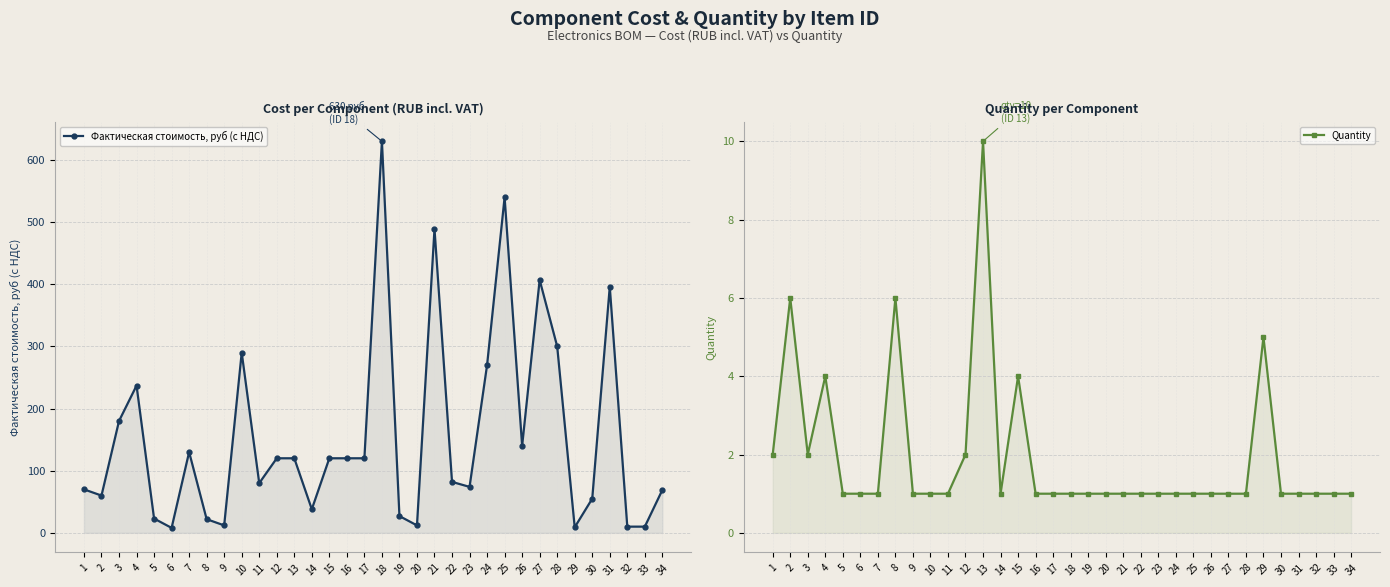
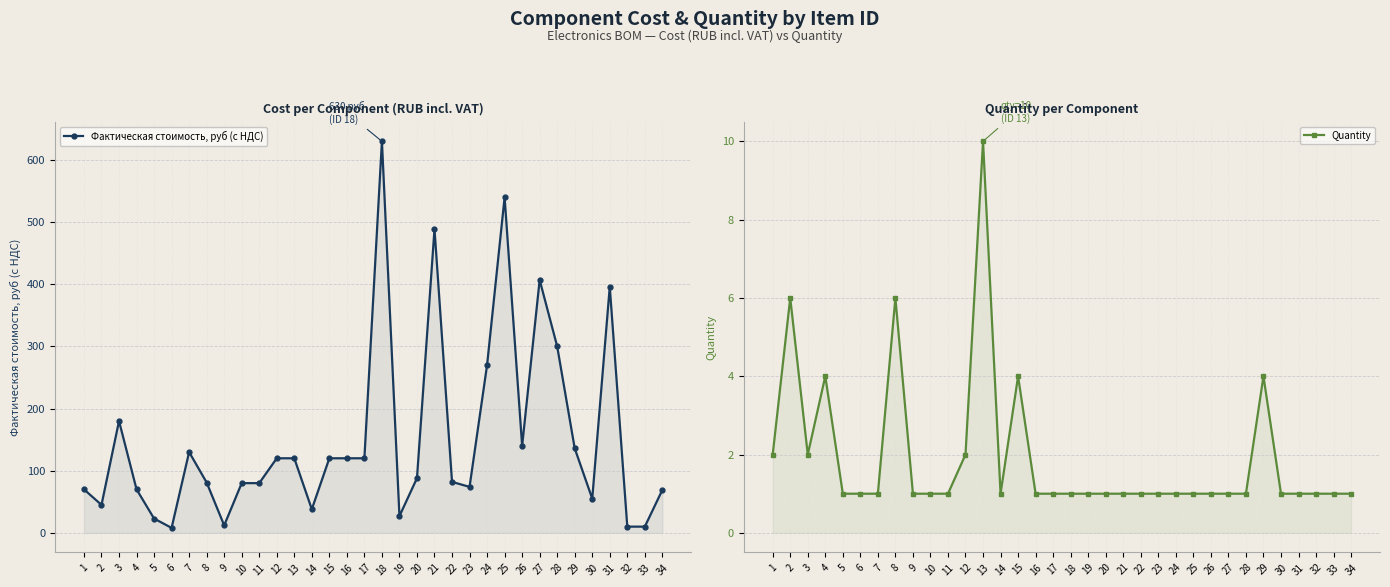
  {
    "Cost per Component (RUB incl. VAT)": {
      "1": 70,
-     "2": 60,
+     "2": 50,
      "3": 180,
-     "4": 240,
+     "4": 70,
      "5": 20,
      "6": 10,
      "7": 130,
-     "8": 20,
+     "8": 80,
      "9": 10,
-     "10": 290,
+     "10": 80,
      "11": 80,
      "12": 120,
      "13": 120,
      "14": 40,
      "15": 120,
      "16": 120,
      "17": 120,
      "19": 30,
-     "20": 10,
+     "20": 90,
      "21": 490,
      "22": 80,
      "23": 70,
      "24": 270,
      "25": 540,
      "26": 140,
      "27": 410,
      "28": 300,
-     "29": 10,
+     "29": 140,
      "30": 60,
      "31": 400,
      "32": 10,
      "33": 10,
      "34": 70
    },
    "Quantity per Component": {
      "1": 2,
      "2": 6,
      "3": 2,
      "4": 4,
      "5": 1,
      "6": 1,
      "7": 1,
      "8": 6,
      "9": 1,
      "10": 1,
      "11": 1,
      "12": 2,
      "14": 1,
      "15": 4,
      "16": 1,
      "17": 1,
      "18": 1,
      "19": 1,
      "20": 1,
      "21": 1,
      "22": 1,
      "23": 1,
      "24": 1,
      "25": 1,
      "26": 1,
      "27": 1,
      "28": 1,
-     "29": 5,
+     "29": 4,
      "30": 1,
      "31": 1,
      "32": 1,
      "33": 1,
      "34": 1
    }
  }
